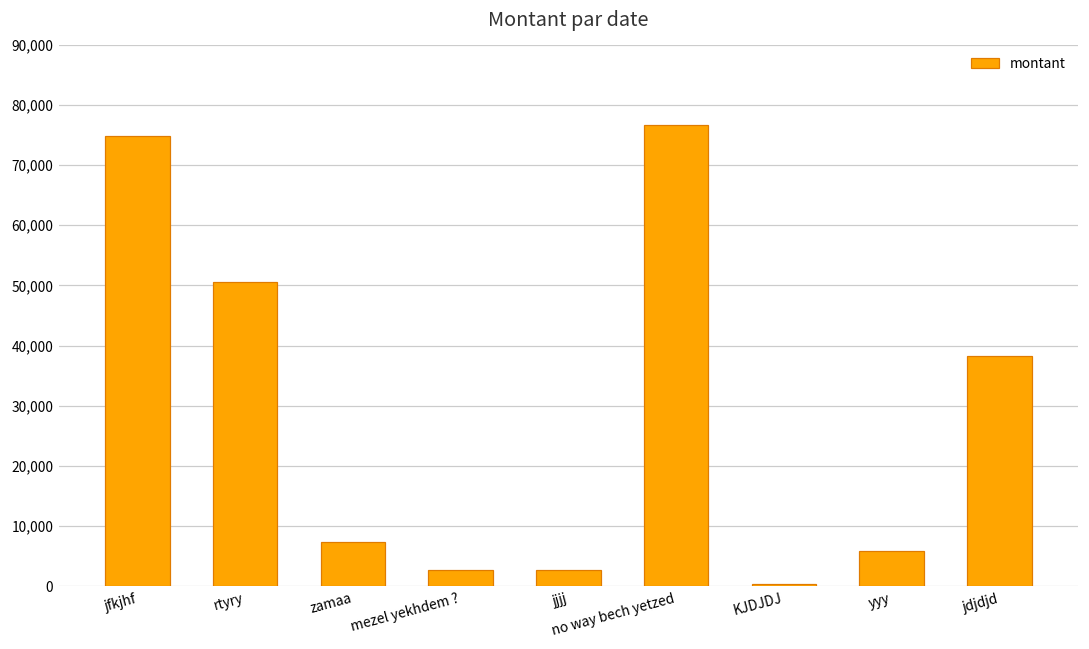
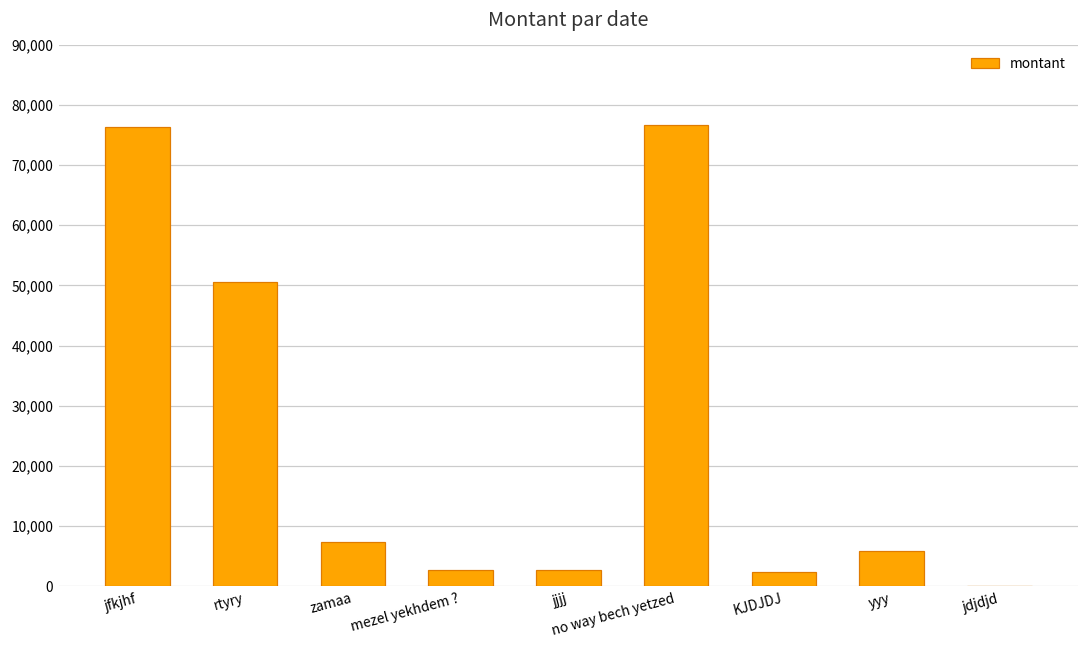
  {
-   "jfkjhf": "75,000",
+   "jfkjhf": "76,000",
    "rtyry": "51,000",
    "zamaa": "7,000",
    "mezel yekhdem ?": "3,000",
    "jjjj": "3,000",
    "no way bech yetzed": "77,000",
-   "KJDJDJ": "0",
+   "KJDJDJ": "2,000",
    "yyy": "6,000",
-   "jdjdjd": "38,000"
+   "jdjdjd": "0"
  }
